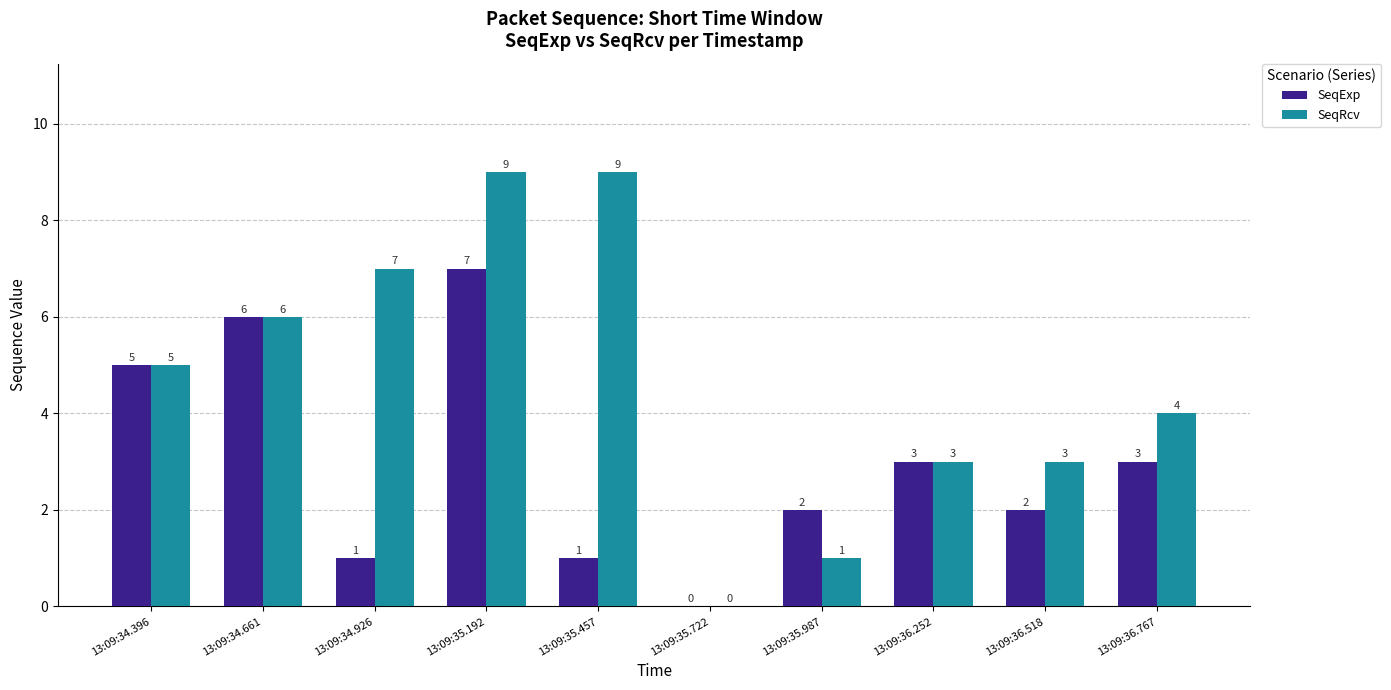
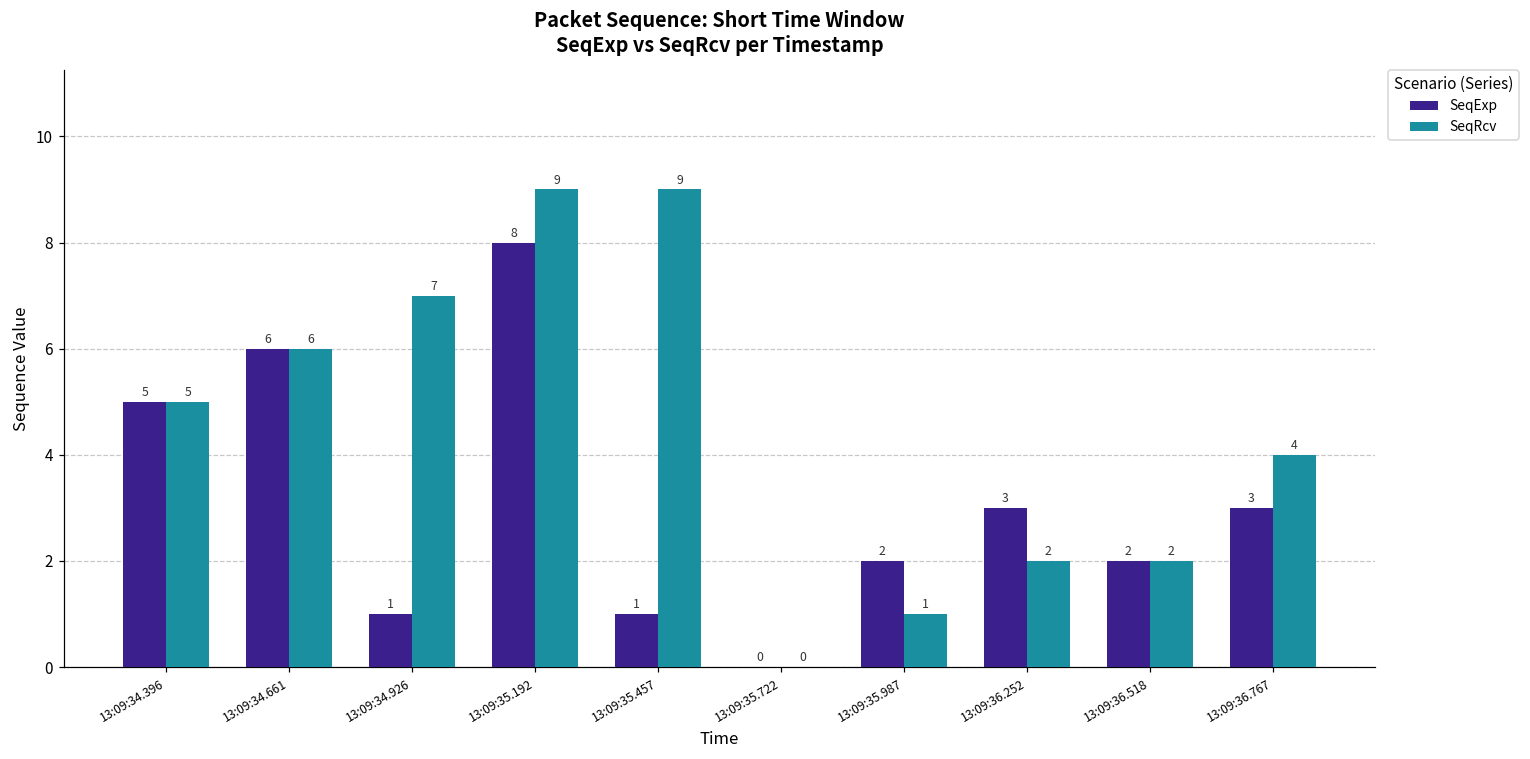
  {
    "SeqExp": {
      "13:09:34.396": 5,
      "13:09:34.661": 6,
      "13:09:34.926": 1,
-     "13:09:35.192": 7,
+     "13:09:35.192": 8,
      "13:09:35.457": 1,
      "13:09:35.722": 0,
      "13:09:35.987": 2,
      "13:09:36.252": 3,
      "13:09:36.518": 2,
      "13:09:36.767": 3
    },
    "SeqRcv": {
      "13:09:34.396": 5,
      "13:09:34.661": 6,
      "13:09:34.926": 7,
      "13:09:35.192": 9,
      "13:09:35.457": 9,
      "13:09:35.722": 0,
      "13:09:35.987": 1,
-     "13:09:36.252": 3,
-     "13:09:36.518": 3,
+     "13:09:36.252": 2,
+     "13:09:36.518": 2,
      "13:09:36.767": 4
    }
  }
